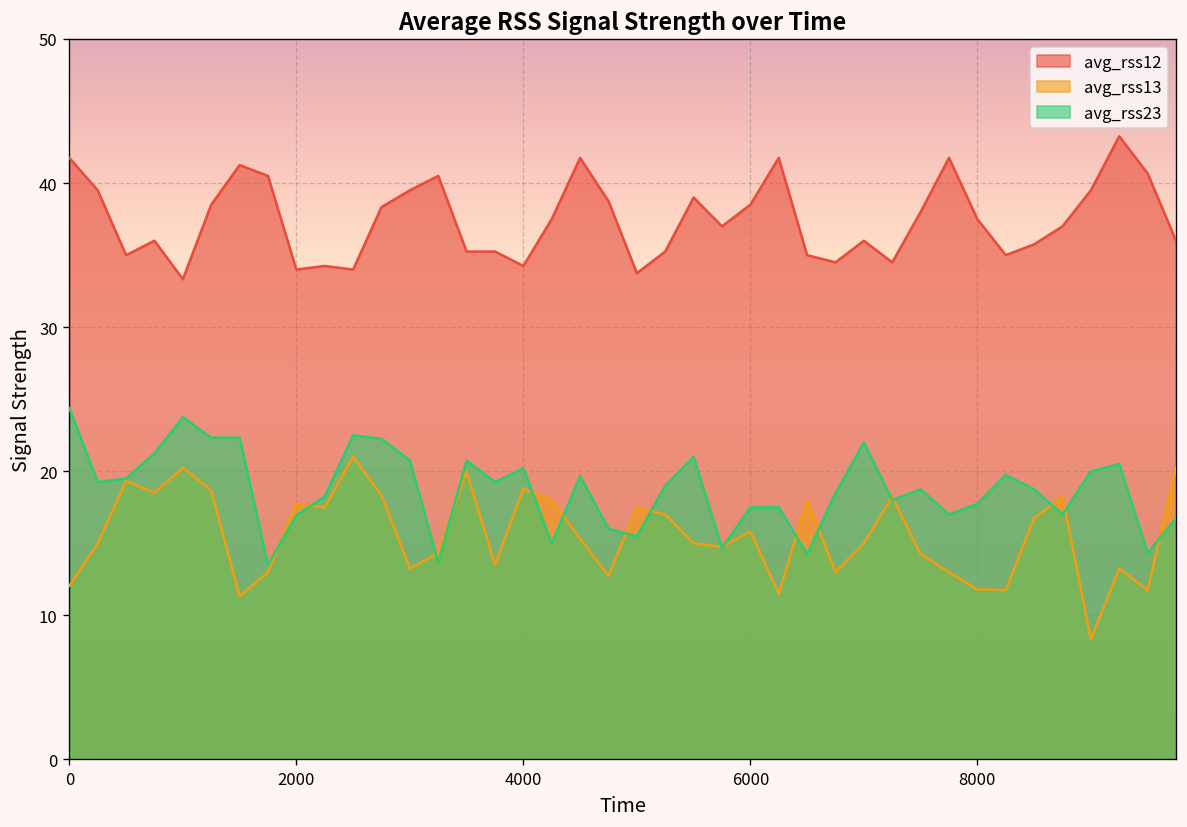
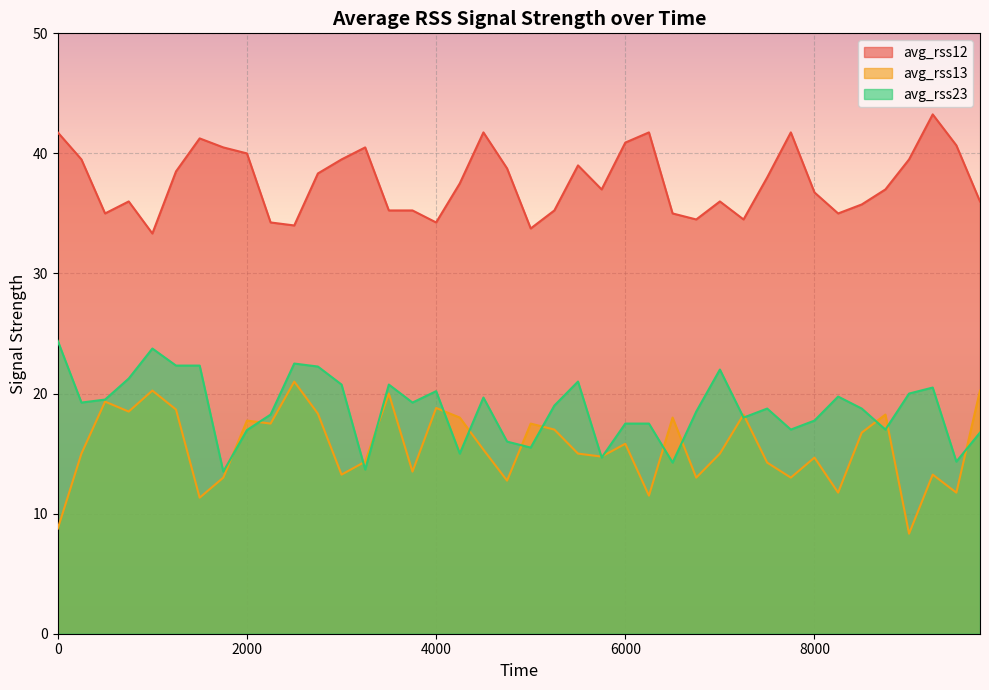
  {
    "avg_rss12": {
      "0": 41.8,
-     "2000": 34,
+     "2000": 40,
      "4000": 34.3,
-     "6000": 38.5,
-     "8000": 37.5
+     "6000": 40.9,
+     "8000": 36.8
    },
    "avg_rss13": {
-     "0": 12.1,
+     "0": 8.8,
      "2000": 17.8,
      "4000": 18.8,
      "6000": 15.8,
-     "8000": 11.8
+     "8000": 14.7
    },
    "avg_rss23": {
      "0": 24.4,
      "2000": 17.0,
      "4000": 20.2,
      "6000": 17.5,
      "8000": 17.8
    }
  }
